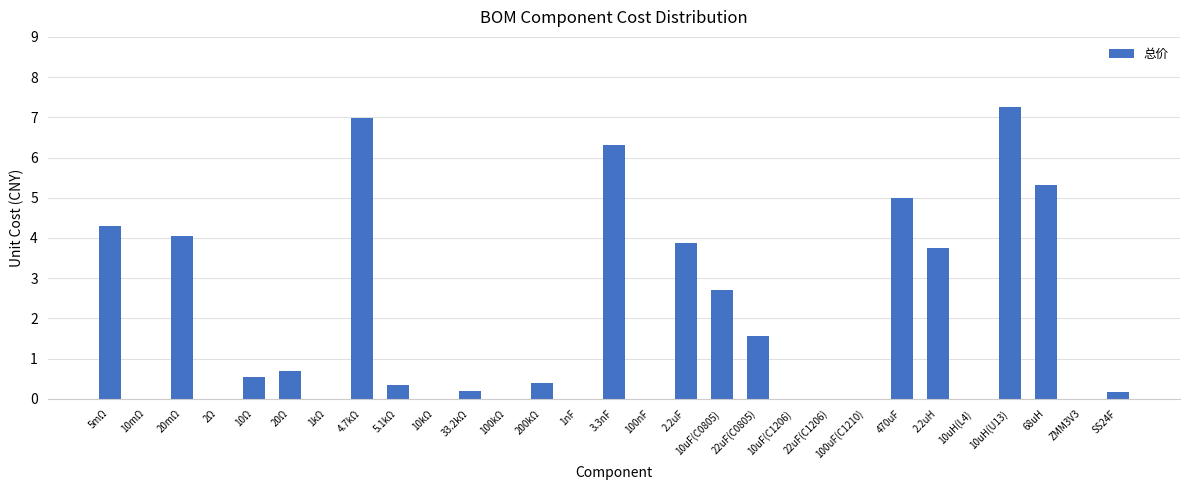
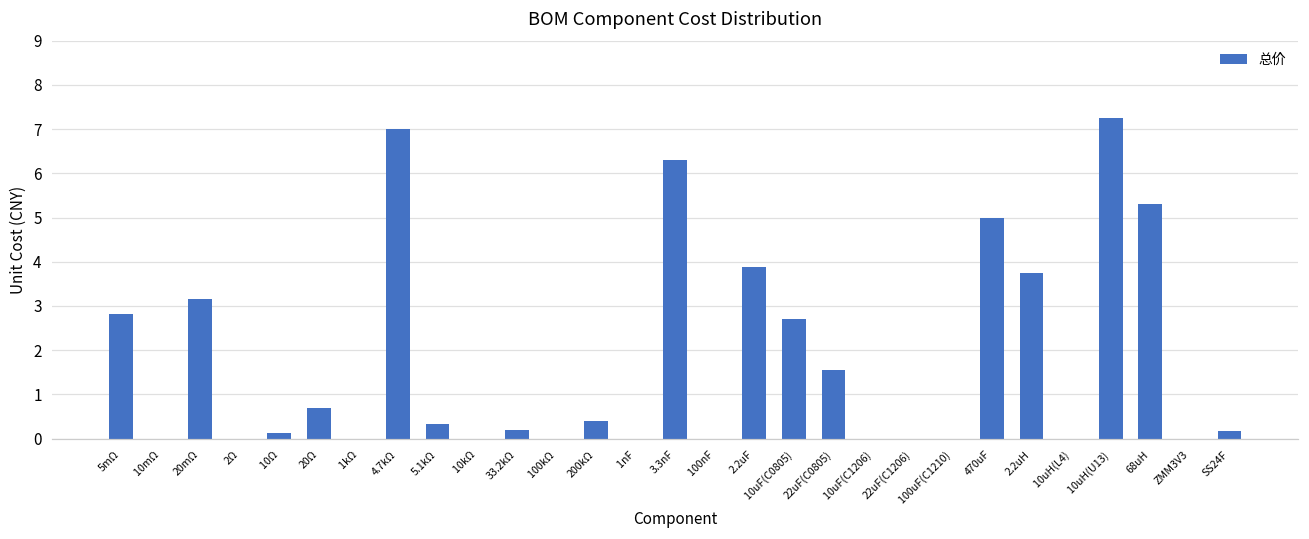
  {
-   "5mΩ": 4.3,
+   "5mΩ": 2.8,
    "10mΩ": 0.0,
-   "20mΩ": 4.1,
+   "20mΩ": 3.2,
    "2Ω": 0.0,
-   "10Ω": 0.5,
+   "10Ω": 0.1,
    "20Ω": 0.7,
    "1kΩ": 0.0,
    "4.7kΩ": 7.0,
    "5.1kΩ": 0.3,
    "10kΩ": 0.0,
    "33.2kΩ": 0.2,
    "100kΩ": 0.0,
    "200kΩ": 0.4,
    "1nF": 0.0,
    "3.3nF": 6.3,
    "100nF": 0.0,
    "2.2uF": 3.9,
    "10uF(C0805)": 2.7,
    "22uF(C0805)": 1.6,
    "10uF(C1206)": 0.0,
    "22uF(C1206)": 0.0,
    "100uF(C1210)": 0.0,
    "470uF": 5.0,
    "2.2uH": 3.8,
    "10uH(L4)": 0.0,
    "10uH(U13)": 7.3,
    "68uH": 5.3,
    "ZMM3V3": 0.0,
    "SS24F": 0.2
  }
